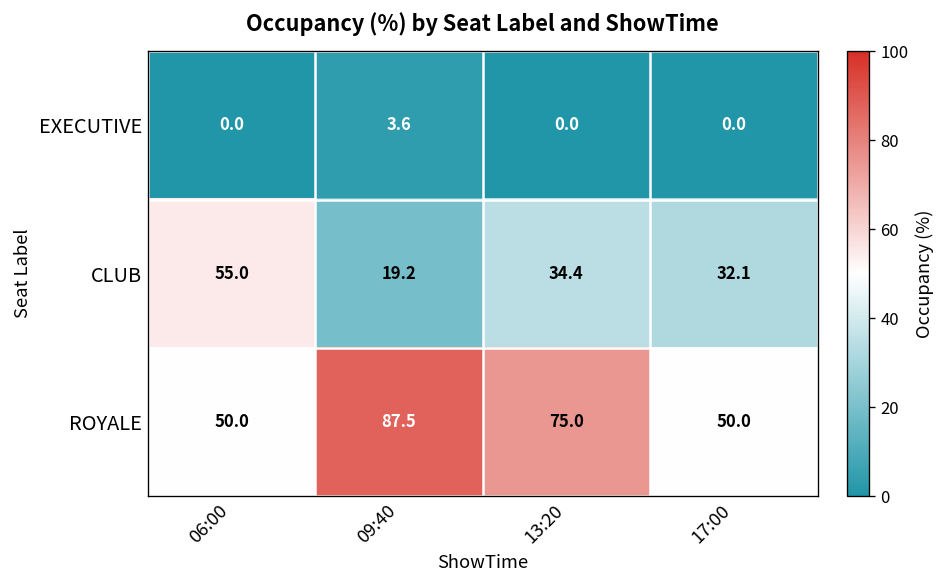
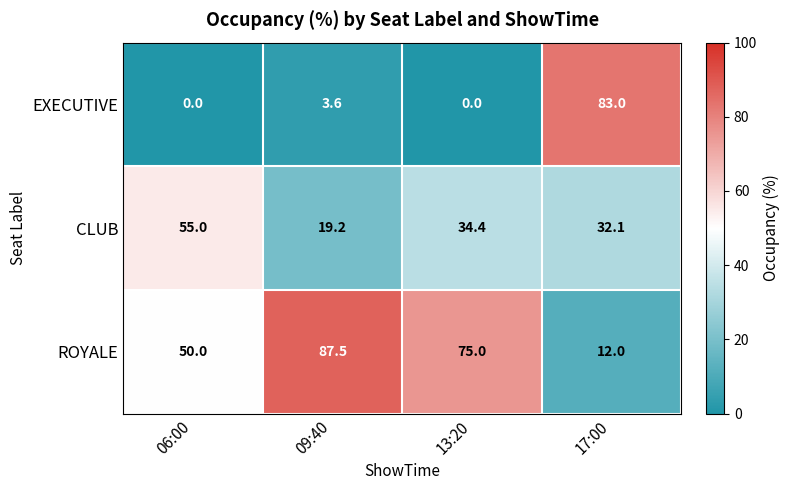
  {
    "EXECUTIVE": {
      "06:00": 0.0,
      "09:40": 3.6,
      "13:20": 0.0,
-     "17:00": 0.0
+     "17:00": 83.0
    },
    "CLUB": {
      "06:00": 55.0,
      "09:40": 19.2,
      "13:20": 34.4,
      "17:00": 32.1
    },
    "ROYALE": {
      "06:00": 50.0,
      "09:40": 87.5,
      "13:20": 75.0,
-     "17:00": 50.0
+     "17:00": 12.0
    }
  }
